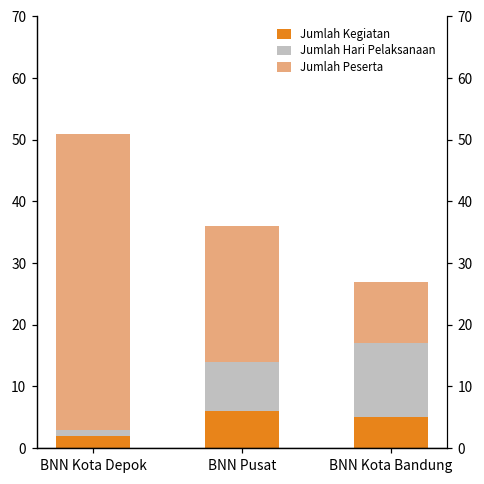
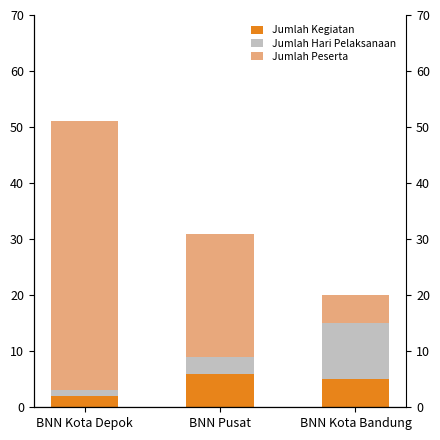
  {
    "Jumlah Kegiatan": {
      "BNN Kota Depok": 2,
      "BNN Pusat": 6,
      "BNN Kota Bandung": 5
    },
    "Jumlah Hari Pelaksanaan": {
      "BNN Kota Depok": 1,
-     "BNN Pusat": 8,
-     "BNN Kota Bandung": 12
+     "BNN Pusat": 3,
+     "BNN Kota Bandung": 10
    },
    "Jumlah Peserta": {
      "BNN Kota Depok": 48,
      "BNN Pusat": 22,
-     "BNN Kota Bandung": 10
+     "BNN Kota Bandung": 5
    }
  }
